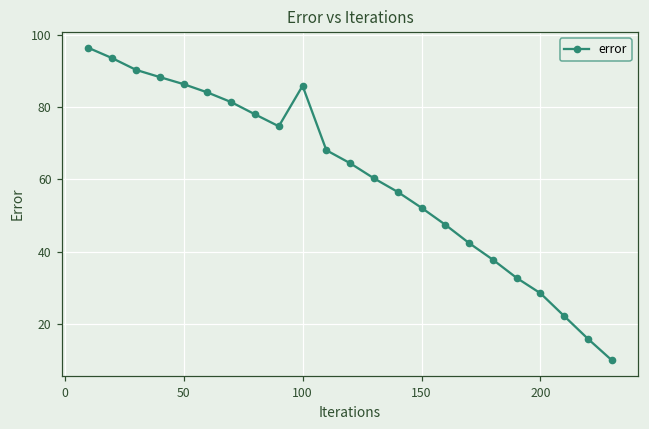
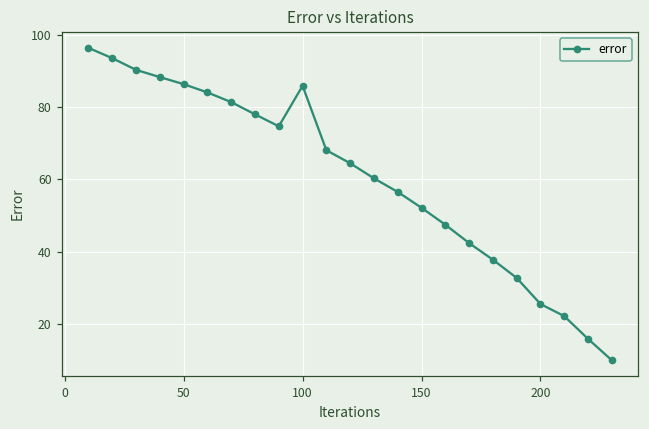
  {
    "50": 86,
    "100": 86,
    "150": 52,
-   "200": 28
+   "200": 26
  }
